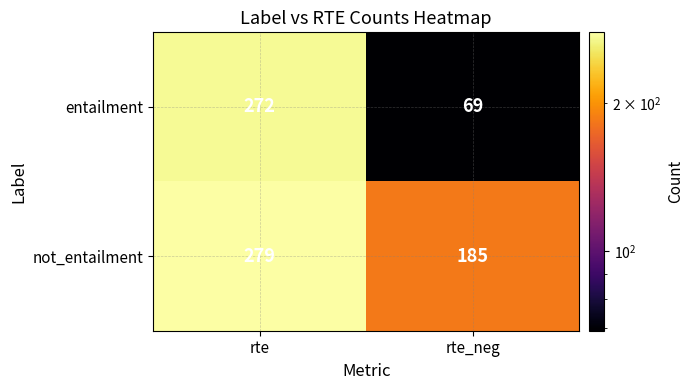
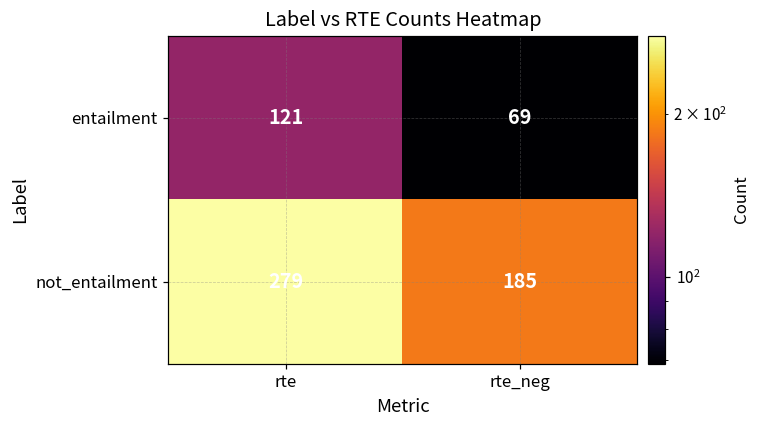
  {
    "entailment": {
-     "rte": 272,
+     "rte": 121,
      "rte_neg": 69
    },
    "not_entailment": {
      "rte": 279,
      "rte_neg": 185
    }
  }
